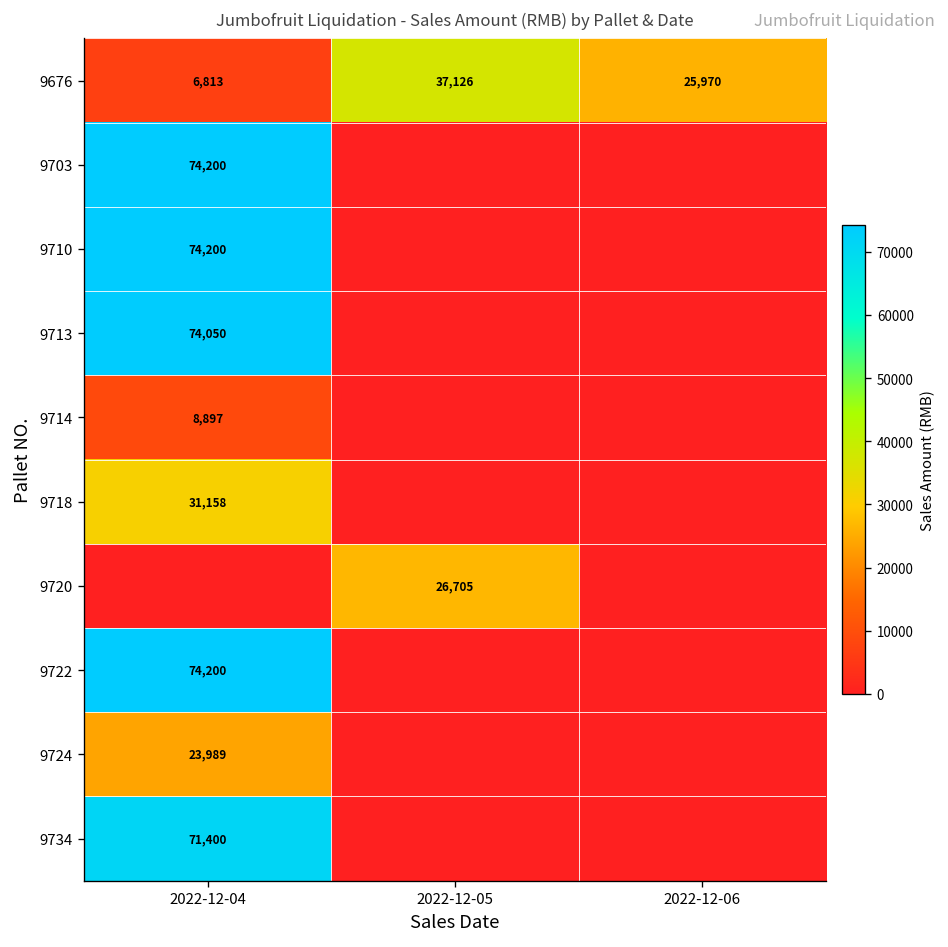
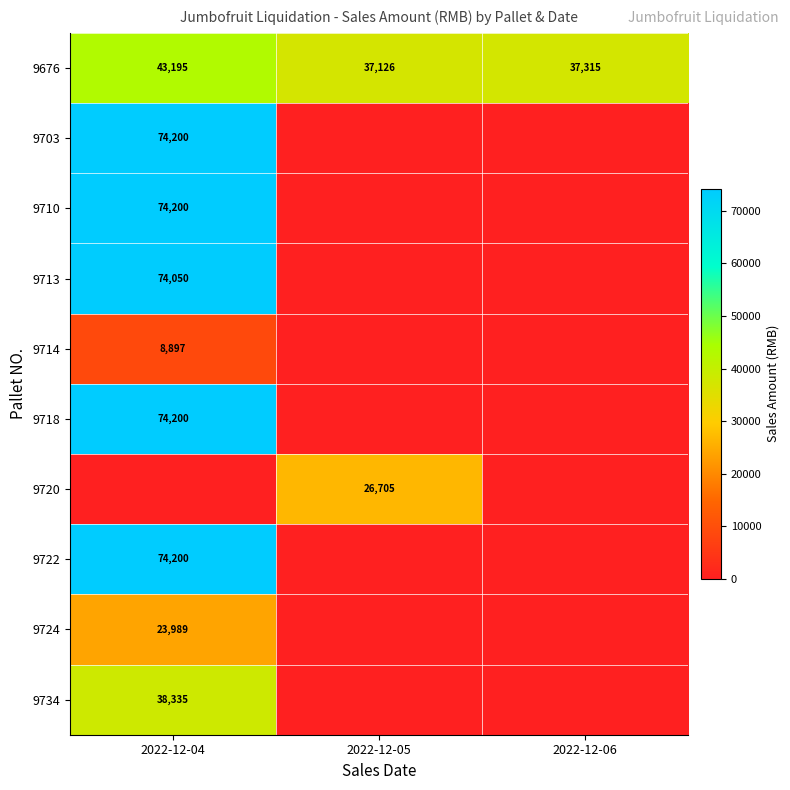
  {
    "9676": {
-     "2022-12-04": "6,813",
+     "2022-12-04": "43,195",
      "2022-12-05": "37,126",
-     "2022-12-06": "25,970"
+     "2022-12-06": "37,315"
    },
    "9703": {
      "2022-12-04": "74,200"
    },
    "9710": {
      "2022-12-04": "74,200"
    },
    "9713": {
      "2022-12-04": "74,050"
    },
    "9714": {
      "2022-12-04": "8,897"
    },
    "9718": {
-     "2022-12-04": "31,158"
+     "2022-12-04": "74,200"
    },
    "9720": {
      "2022-12-05": "26,705"
    },
    "9722": {
      "2022-12-04": "74,200"
    },
    "9724": {
      "2022-12-04": "23,989"
    },
    "9734": {
-     "2022-12-04": "71,400"
+     "2022-12-04": "38,335"
    }
  }
